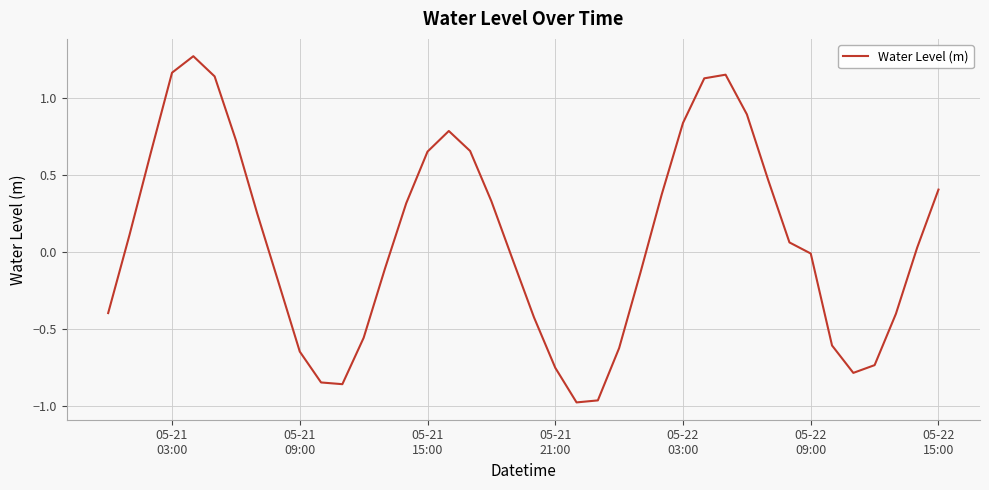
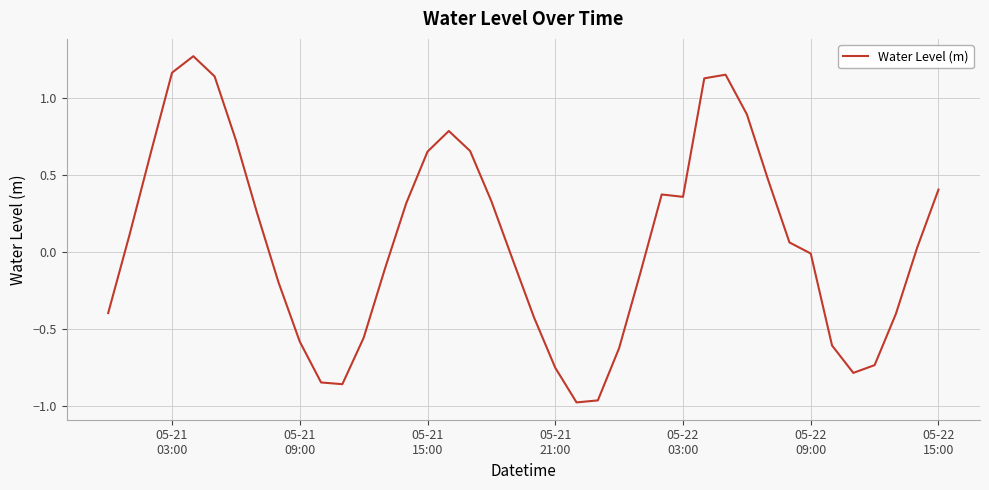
  {
    "05-21 03:00": 1.16,
-   "05-21 09:00": -0.65,
+   "05-21 09:00": -0.58,
    "05-21 15:00": 0.65,
    "05-21 21:00": -0.75,
-   "05-22 03:00": 0.84,
+   "05-22 03:00": 0.36,
    "05-22 09:00": -0.01,
    "05-22 15:00": 0.40
  }
